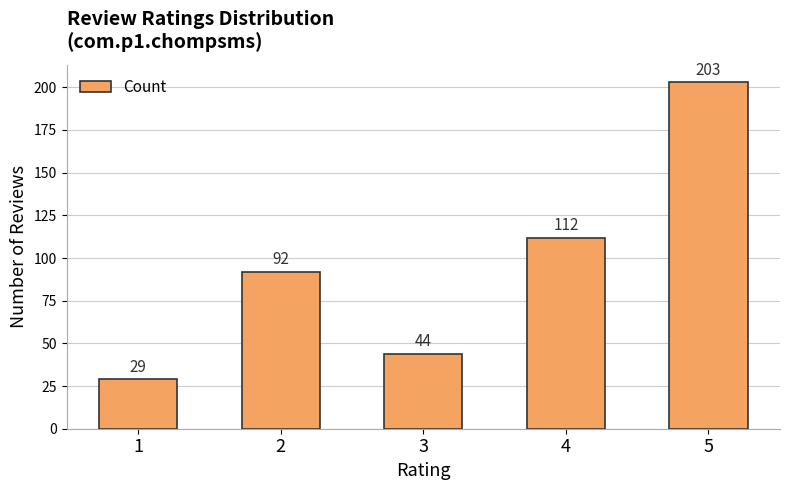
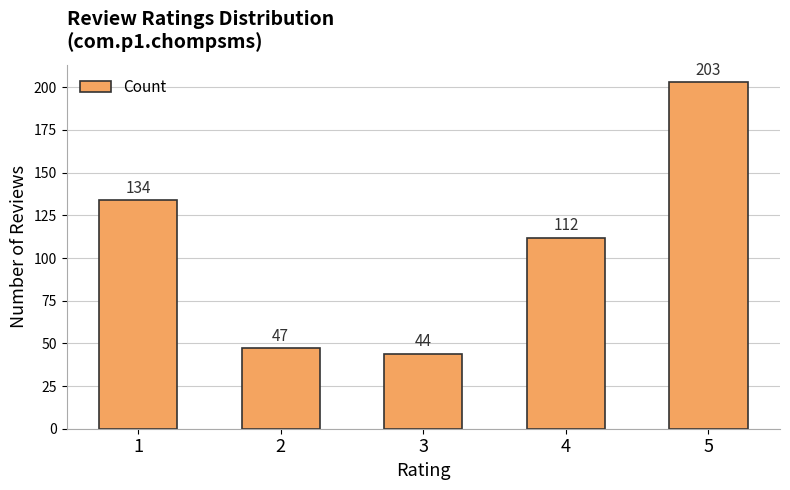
  {
-   "1": 29,
-   "2": 92,
+   "1": 134,
+   "2": 47,
    "3": 44,
    "4": 112,
    "5": 203
  }
